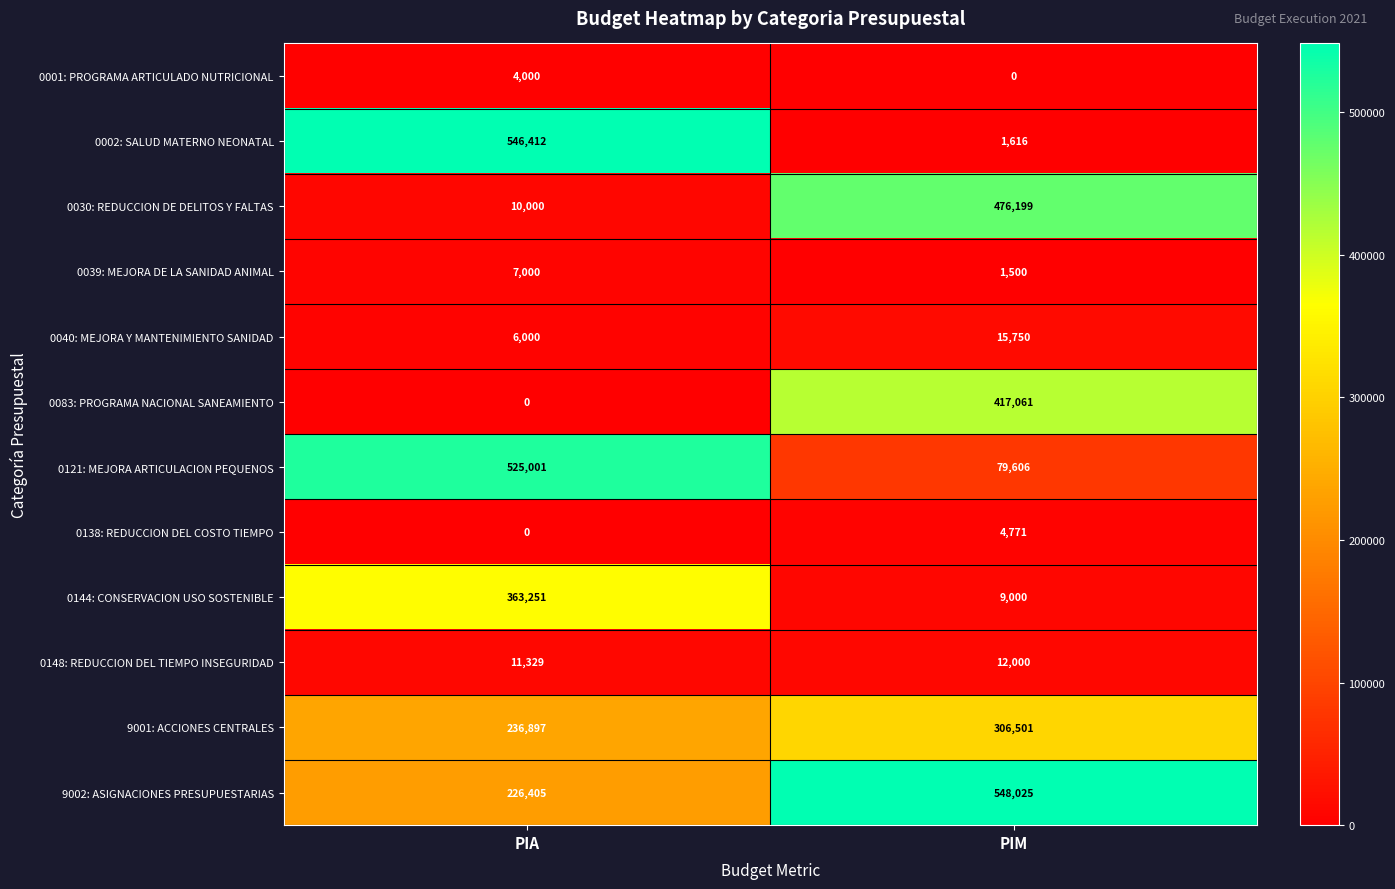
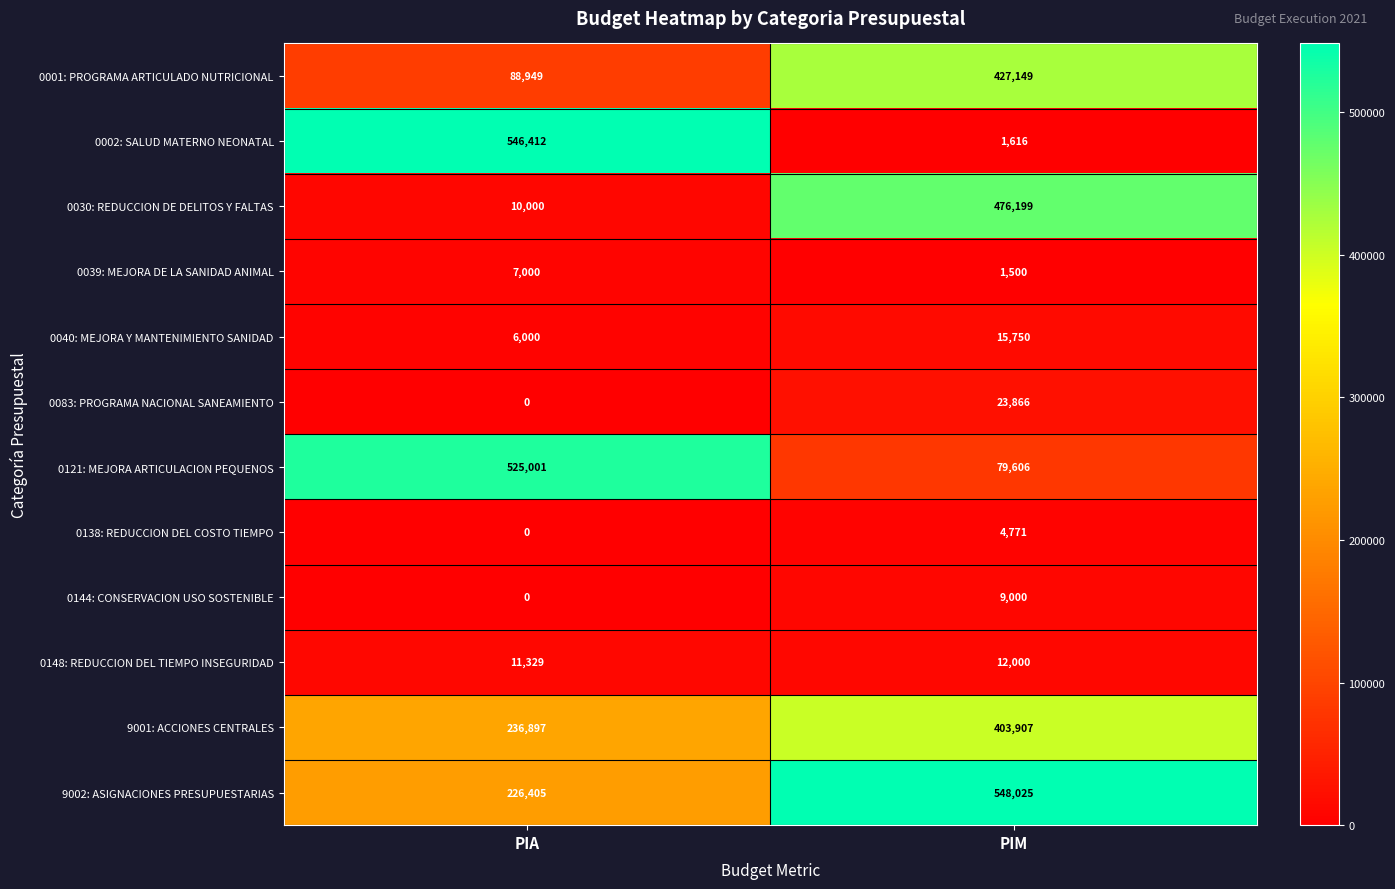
  {
    "0001: PROGRAMA ARTICULADO NUTRICIONAL": {
-     "PIA": "4,000",
-     "PIM": "0"
+     "PIA": "88,949",
+     "PIM": "427,149"
    },
    "0002: SALUD MATERNO NEONATAL": {
      "PIA": "546,412",
      "PIM": "1,616"
    },
    "0030: REDUCCION DE DELITOS Y FALTAS": {
      "PIA": "10,000",
      "PIM": "476,199"
    },
    "0039: MEJORA DE LA SANIDAD ANIMAL": {
      "PIA": "7,000",
      "PIM": "1,500"
    },
    "0040: MEJORA Y MANTENIMIENTO SANIDAD": {
      "PIA": "6,000",
      "PIM": "15,750"
    },
    "0083: PROGRAMA NACIONAL SANEAMIENTO": {
      "PIA": "0",
-     "PIM": "417,061"
+     "PIM": "23,866"
    },
    "0121: MEJORA ARTICULACION PEQUENOS": {
      "PIA": "525,001",
      "PIM": "79,606"
    },
    "0138: REDUCCION DEL COSTO TIEMPO": {
      "PIA": "0",
      "PIM": "4,771"
    },
    "0144: CONSERVACION USO SOSTENIBLE": {
-     "PIA": "363,251",
+     "PIA": "0",
      "PIM": "9,000"
    },
    "0148: REDUCCION DEL TIEMPO INSEGURIDAD": {
      "PIA": "11,329",
      "PIM": "12,000"
    },
    "9001: ACCIONES CENTRALES": {
      "PIA": "236,897",
-     "PIM": "306,501"
+     "PIM": "403,907"
    },
    "9002: ASIGNACIONES PRESUPUESTARIAS": {
      "PIA": "226,405",
      "PIM": "548,025"
    }
  }
